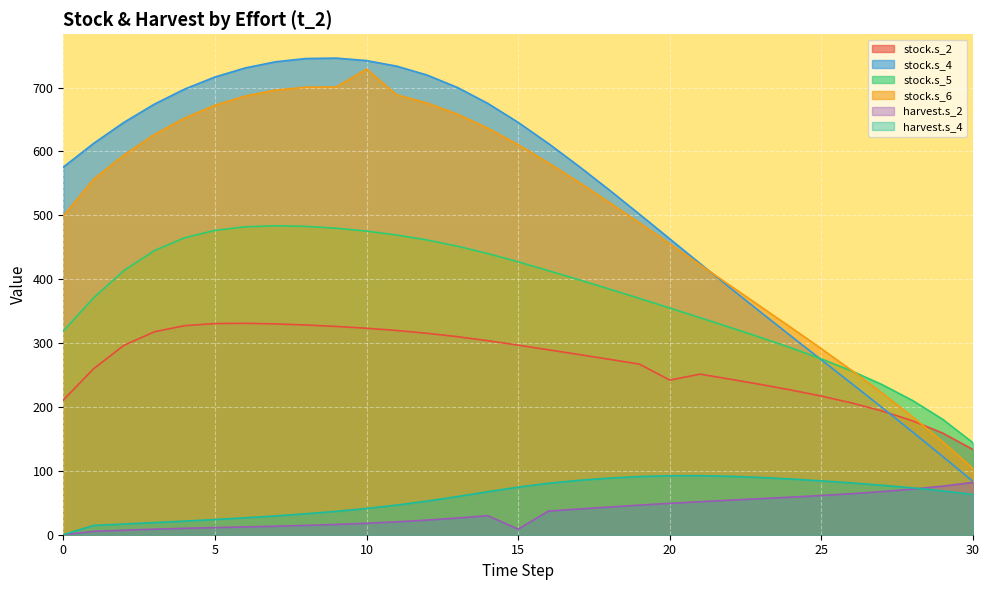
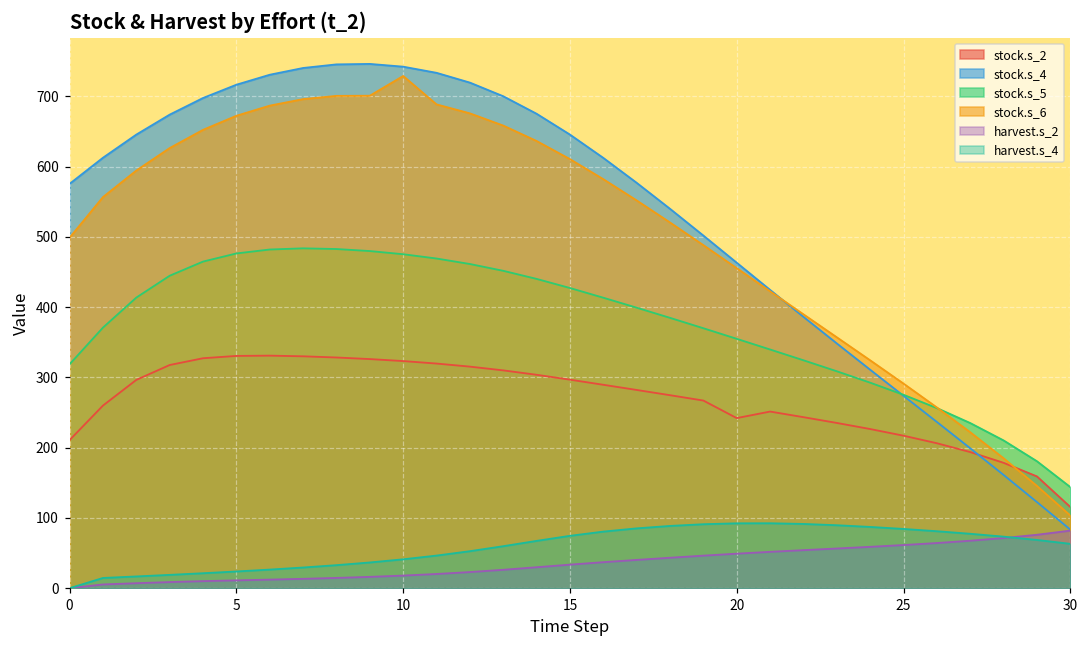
  {
    "stock.s_2": {
      "0": 210,
      "5": 330,
      "10": 320,
      "15": 300,
      "20": 240,
      "25": 220,
-     "30": 130
+     "30": 120
    },
    "stock.s_4": {
      "0": 580,
      "5": 720,
      "10": 740,
      "15": 650,
      "20": 460
    },
    "stock.s_6": {
      "0": 500,
      "5": 670,
      "10": 730,
      "15": 610,
      "20": 460,
      "25": 290,
      "30": 100
    },
    "harvest.s_2": {
      "5": 10,
      "10": 20,
-     "15": 10,
+     "15": 30,
      "20": 50,
      "25": 60
    }
  }
